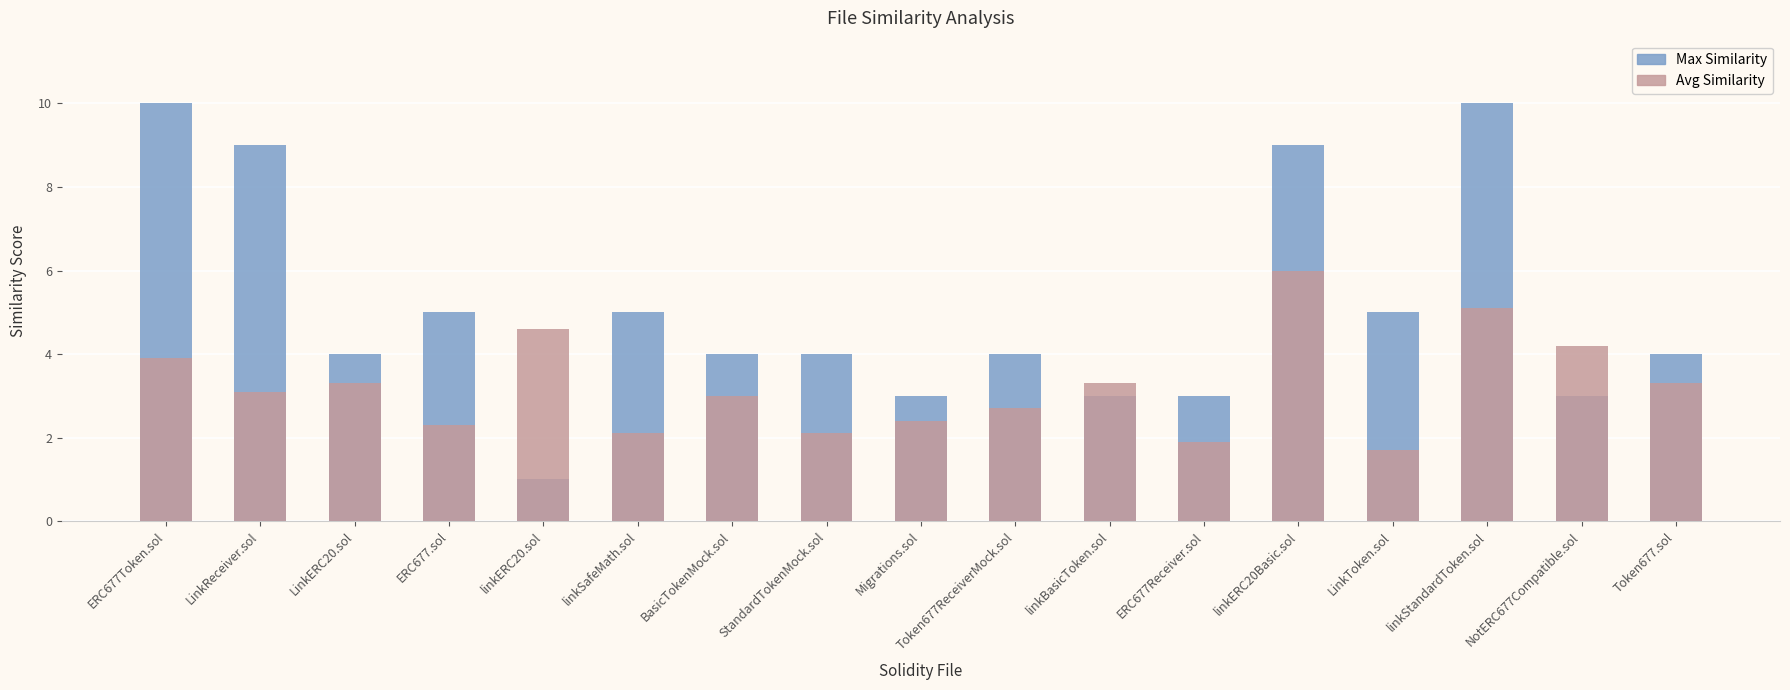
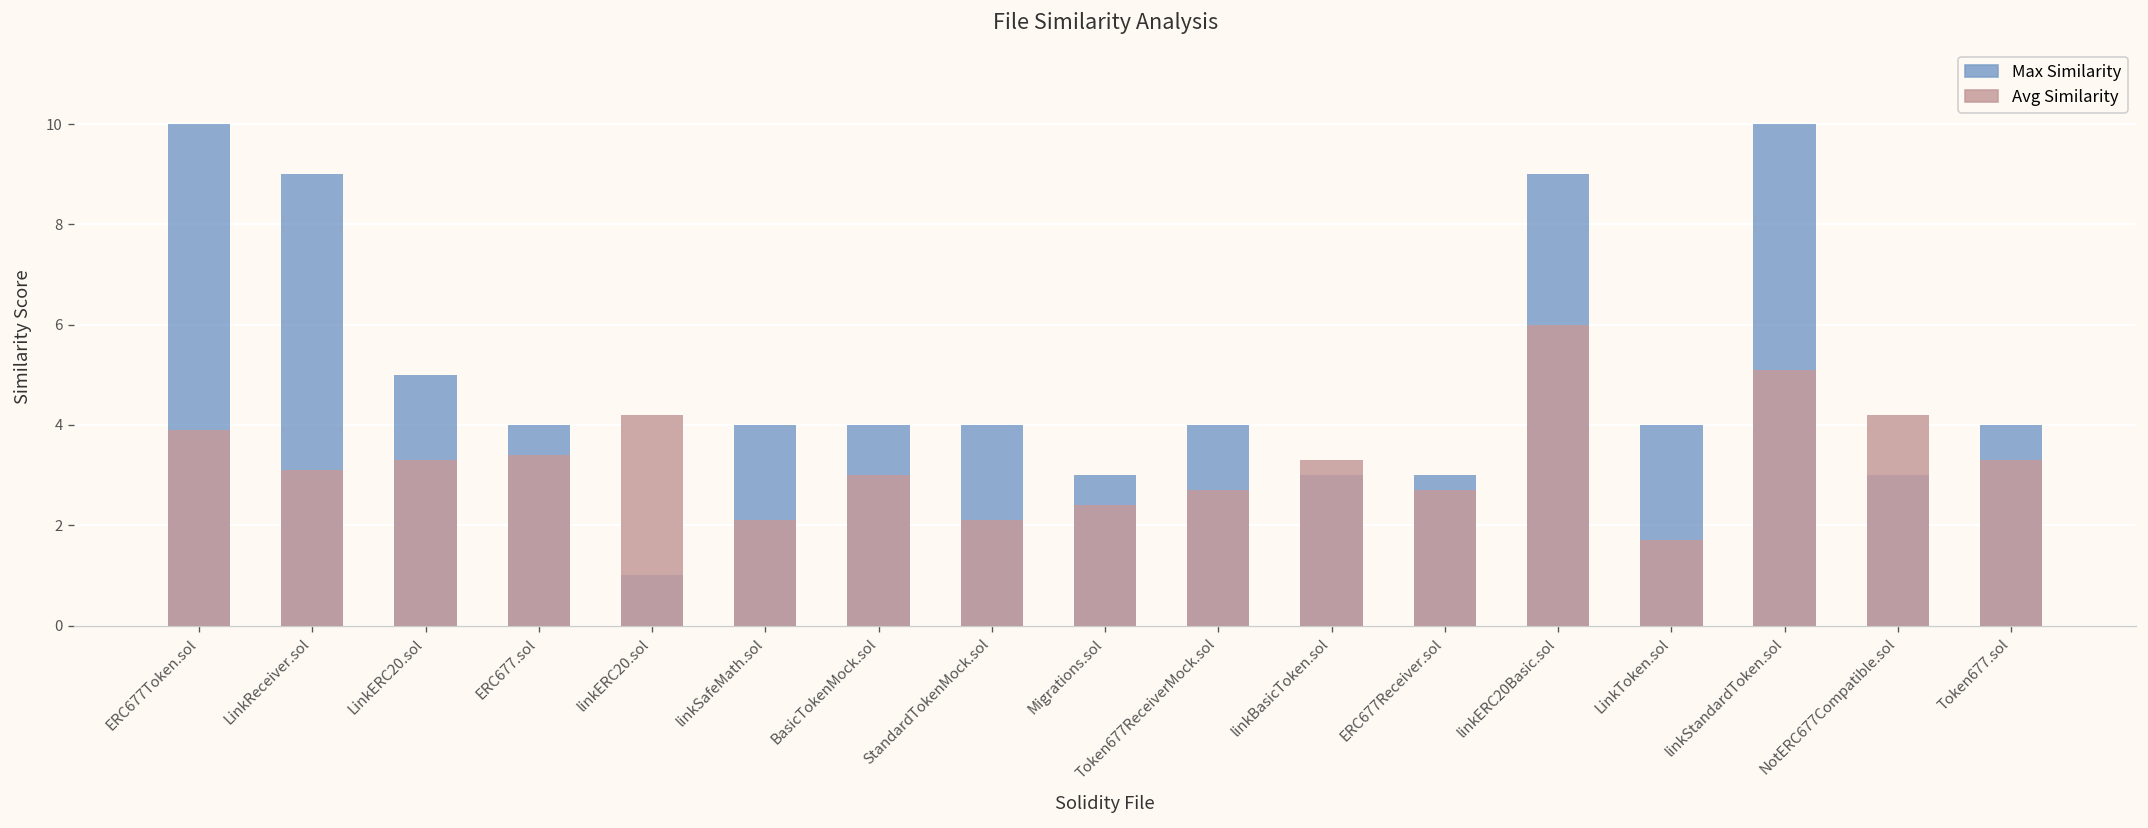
  {
    "Max Similarity": {
      "ERC677Token.sol": 10,
      "LinkReceiver.sol": 9,
-     "LinkERC20.sol": 4,
-     "ERC677.sol": 5,
-     "linkSafeMath.sol": 5,
+     "LinkERC20.sol": 5,
+     "ERC677.sol": 4,
+     "linkSafeMath.sol": 4,
      "BasicTokenMock.sol": 4,
      "StandardTokenMock.sol": 4,
      "Migrations.sol": 3,
      "Token677ReceiverMock.sol": 4,
      "ERC677Receiver.sol": 3,
      "linkERC20Basic.sol": 9,
-     "LinkToken.sol": 5,
+     "LinkToken.sol": 4,
      "linkStandardToken.sol": 10,
      "Token677.sol": 4
    },
    "Avg Similarity": {
-     "ERC677.sol": 2.3,
-     "linkERC20.sol": 4.6,
+     "ERC677.sol": 3.4,
+     "linkERC20.sol": 4.2,
      "linkBasicToken.sol": 3.3,
-     "ERC677Receiver.sol": 1.9,
+     "ERC677Receiver.sol": 2.7,
      "NotERC677Compatible.sol": 4.2
    }
  }
